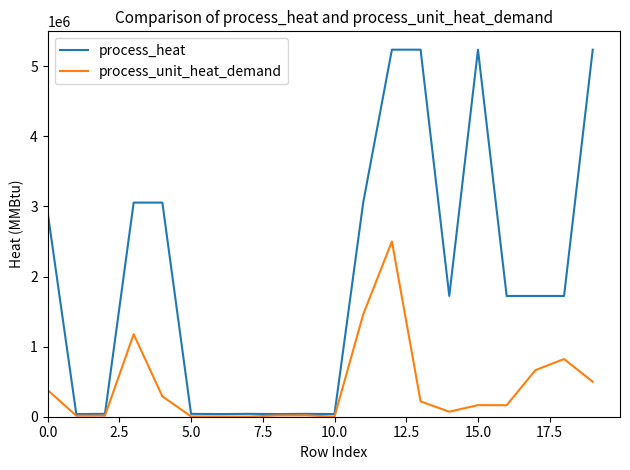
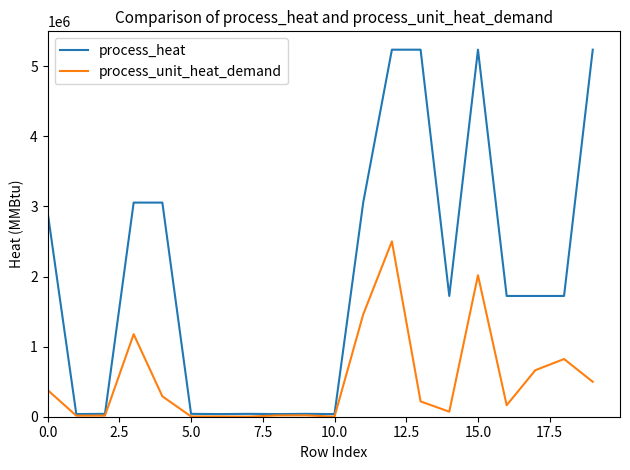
  {
    "process_heat": {
      "0.0": 2900000,
      "15.0": 5200000
    },
    "process_unit_heat_demand": {
      "0.0": 400000,
-     "15.0": 200000
+     "15.0": 2000000
    }
  }
